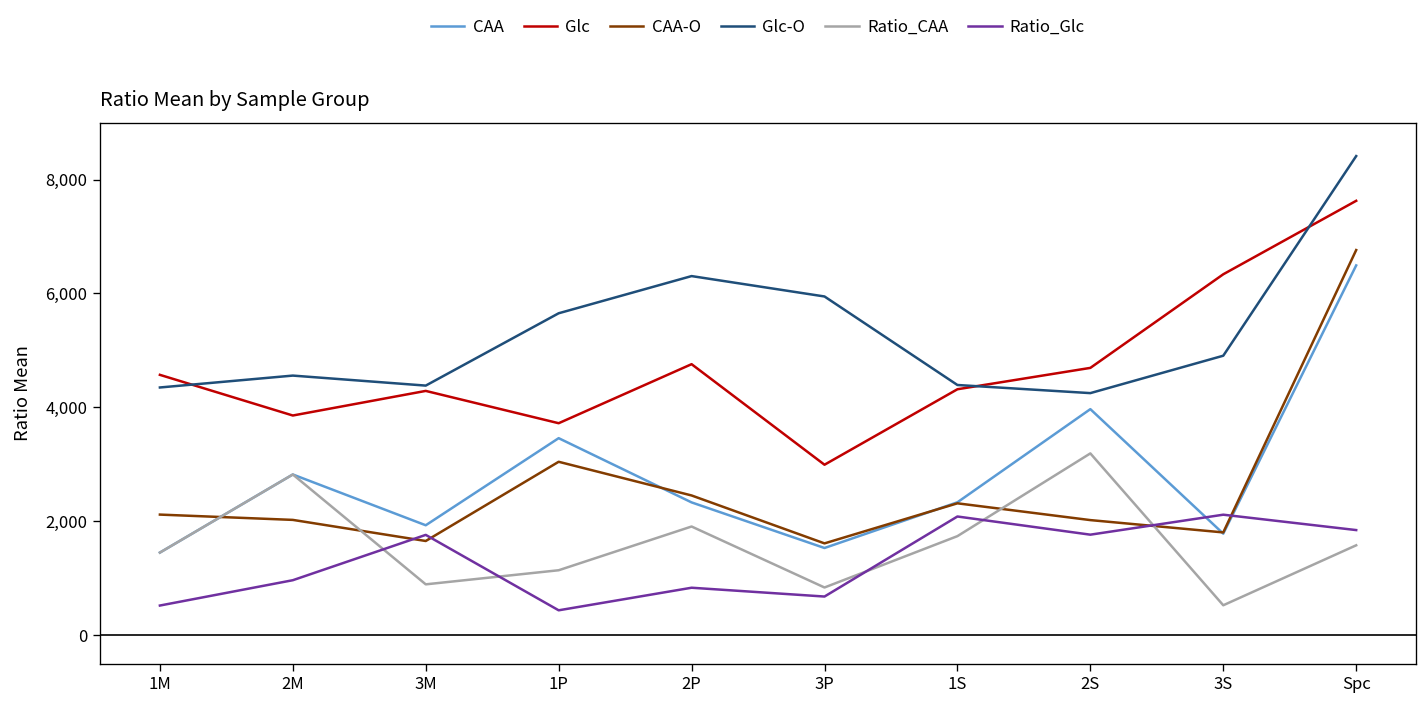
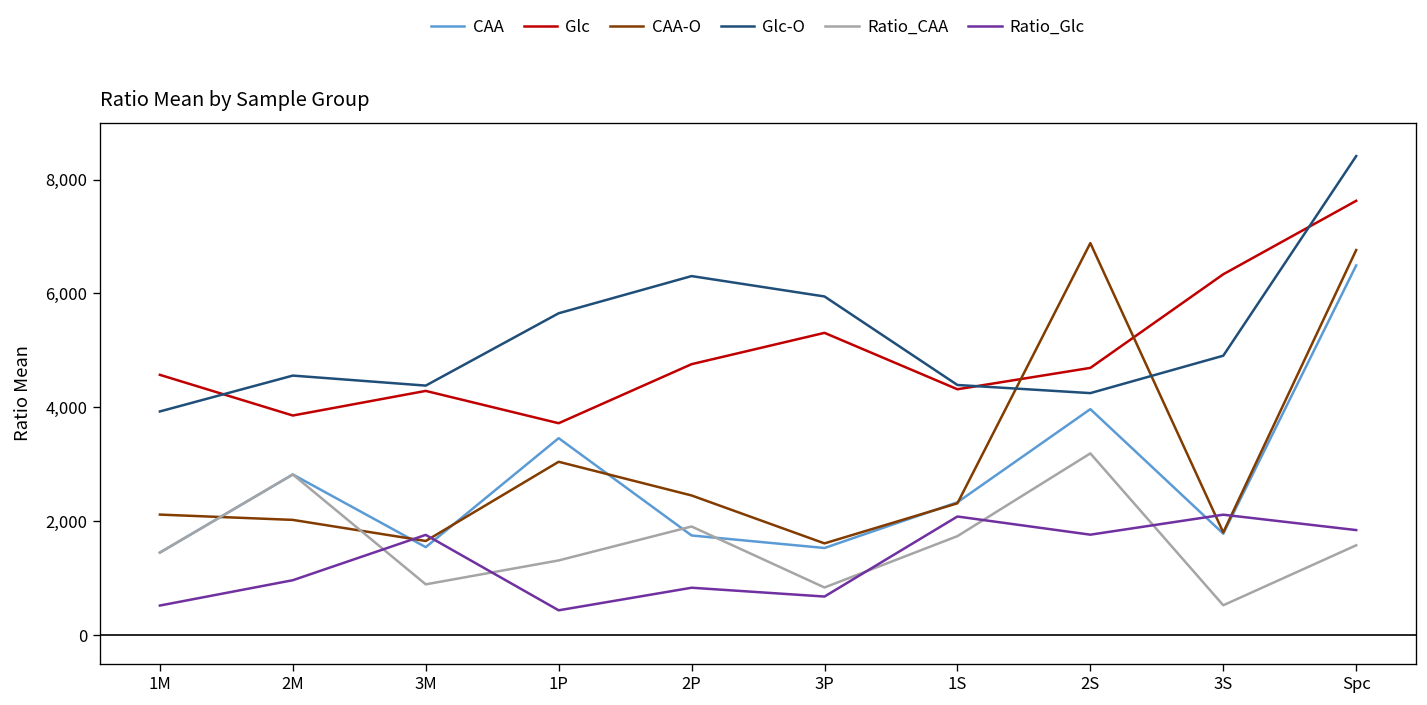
  {
    "CAA": {
-     "3M": "1,900",
+     "3M": "1,500",
      "1P": "3,500",
-     "2P": "2,300",
+     "2P": "1,800",
      "3P": "1,500",
      "2S": "4,000",
      "Spc": "6,500"
    },
    "Glc": {
      "1M": "4,600",
      "2M": "3,900",
      "3M": "4,300",
      "1P": "3,700",
      "2P": "4,800",
-     "3P": "3,000",
+     "3P": "5,300",
      "1S": "4,300",
      "2S": "4,700",
      "3S": "6,300",
      "Spc": "7,600"
    },
    "CAA-O": {
      "1M": "2,100",
      "2M": "2,000",
      "3M": "1,700",
      "1P": "3,000",
      "2P": "2,500",
      "3P": "1,600",
-     "2S": "2,000",
+     "2S": "6,900",
      "Spc": "6,800"
    },
    "Glc-O": {
-     "1M": "4,300",
+     "1M": "3,900",
      "2M": "4,600",
      "3M": "4,400",
      "1P": "5,700",
      "2P": "6,300",
      "3P": "5,900",
      "1S": "4,400",
      "2S": "4,300",
      "3S": "4,900",
      "Spc": "8,400"
    },
    "Ratio_CAA": {
      "3M": "900",
-     "1P": "1,100",
+     "1P": "1,300",
      "2P": "1,900",
      "3P": "800",
      "1S": "1,700",
      "2S": "3,200",
      "3S": "500",
      "Spc": "1,600"
    },
    "Ratio_Glc": {
      "1M": "500",
      "2M": "1,000",
      "3M": "1,800",
      "1P": "400",
      "2P": "800",
      "3P": "700",
      "1S": "2,100",
      "2S": "1,800",
      "3S": "2,100",
      "Spc": "1,800"
    }
  }
